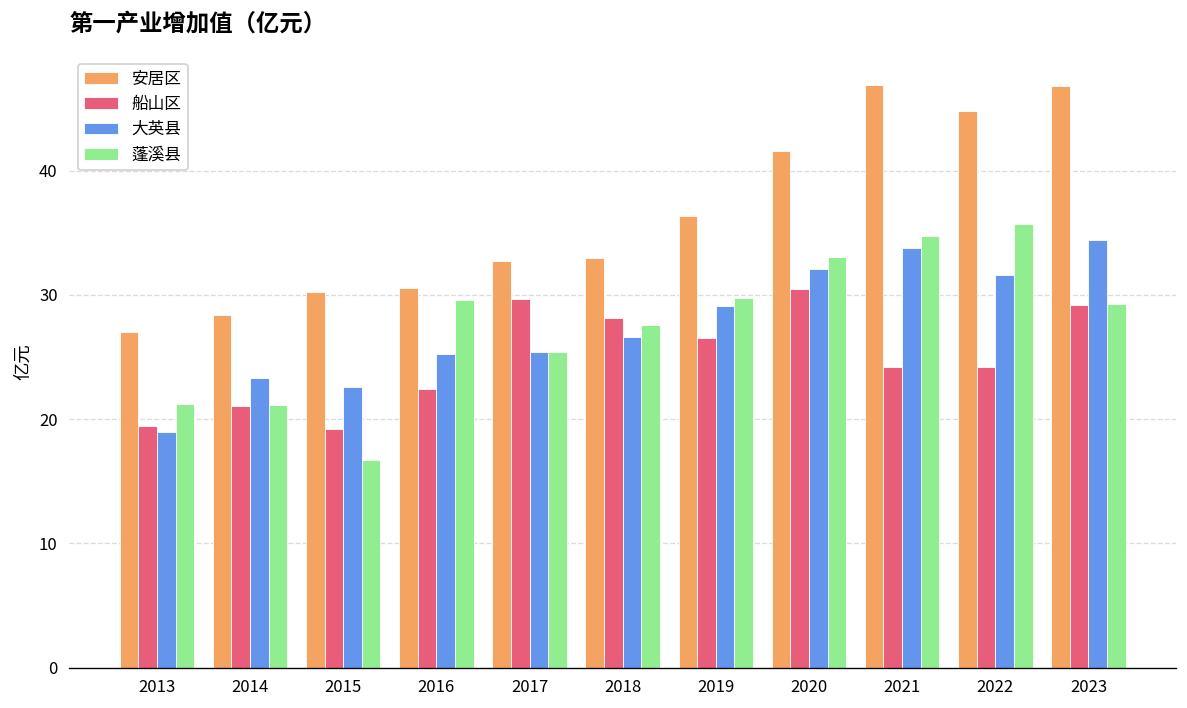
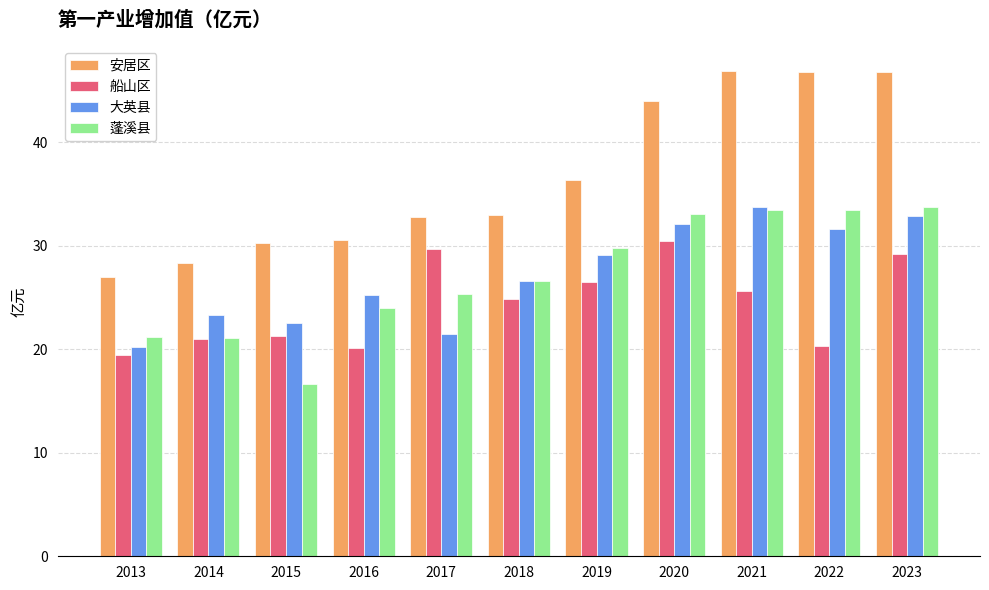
  {
    "安居区": {
      "2013": 27.0,
      "2014": 28.4,
      "2015": 30.2,
      "2016": 30.5,
      "2017": 32.8,
      "2018": 33.0,
      "2019": 36.4,
-     "2020": 41.6,
+     "2020": 44.0,
      "2021": 46.9,
-     "2022": 44.8,
+     "2022": 46.8,
      "2023": 46.8
    },
    "船山区": {
      "2013": 19.4,
      "2014": 21.0,
-     "2015": 19.2,
-     "2016": 22.5,
+     "2015": 21.3,
+     "2016": 20.2,
      "2017": 29.7,
-     "2018": 28.2,
+     "2018": 24.9,
      "2019": 26.5,
      "2020": 30.5,
-     "2021": 24.2,
-     "2022": 24.2,
+     "2021": 25.6,
+     "2022": 20.3,
      "2023": 29.2
    },
    "大英县": {
-     "2013": 18.9,
+     "2013": 20.3,
      "2014": 23.3,
      "2015": 22.6,
      "2016": 25.3,
-     "2017": 25.4,
+     "2017": 21.5,
      "2018": 26.6,
      "2019": 29.1,
      "2020": 32.1,
      "2021": 33.8,
      "2022": 31.6,
-     "2023": 34.4
+     "2023": 32.9
    },
    "蓬溪县": {
      "2013": 21.2,
      "2014": 21.1,
      "2015": 16.7,
-     "2016": 29.6,
+     "2016": 24.0,
      "2017": 25.4,
-     "2018": 27.6,
+     "2018": 26.6,
      "2019": 29.8,
      "2020": 33.1,
-     "2021": 34.7,
-     "2022": 35.7,
-     "2023": 29.3
+     "2021": 33.4,
+     "2022": 33.5,
+     "2023": 33.8
    }
  }
